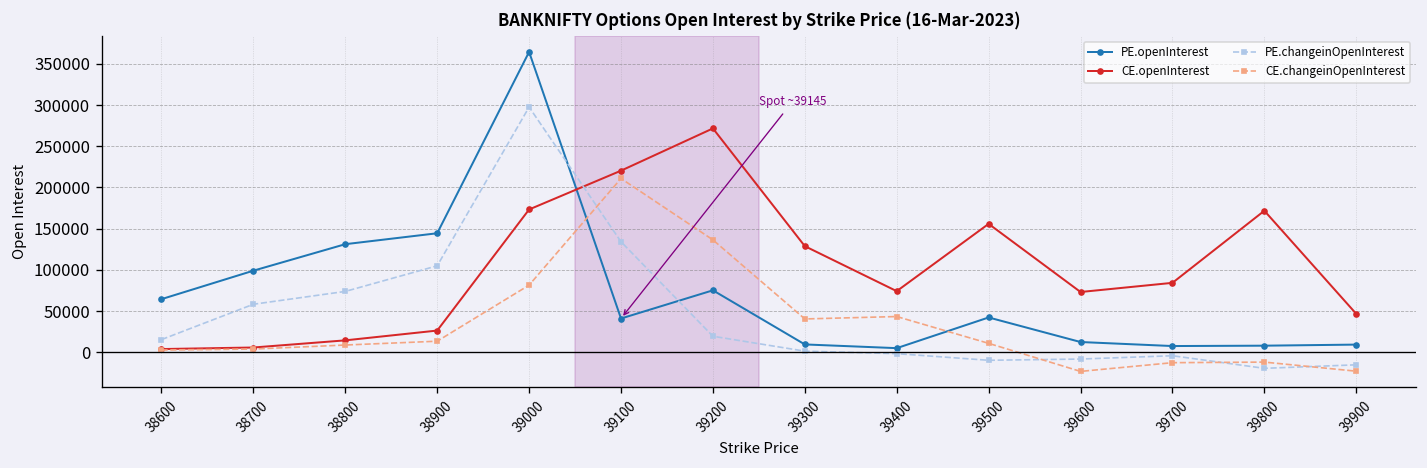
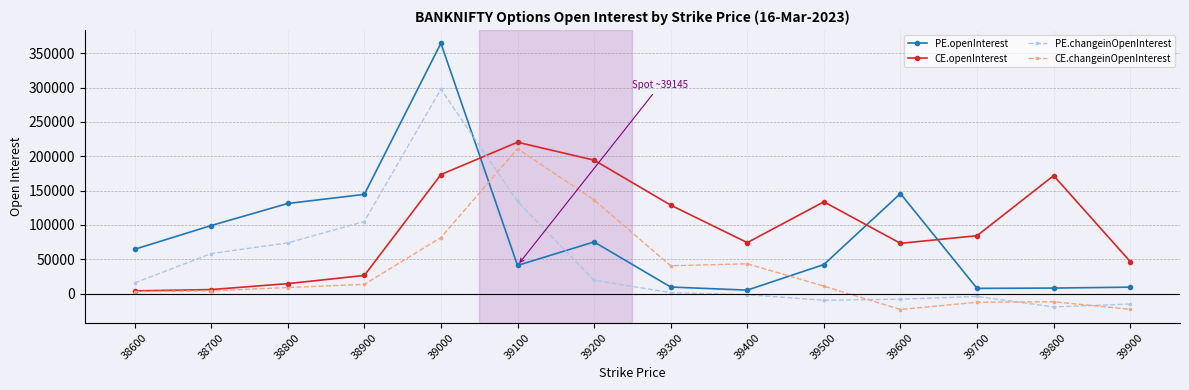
  {
    "PE.openInterest": {
      "38600": 60000,
      "38700": 100000,
      "38800": 130000,
      "38900": 140000,
      "39000": 360000,
      "39100": 40000,
      "39300": 10000,
      "39400": 10000,
      "39500": 40000,
-     "39600": 10000,
+     "39600": 150000,
      "39700": 10000,
      "39800": 10000,
      "39900": 10000
    },
    "CE.openInterest": {
      "38800": 10000,
      "38900": 30000,
      "39000": 170000,
      "39100": 220000,
-     "39200": 270000,
+     "39200": 190000,
      "39400": 70000,
-     "39500": 160000,
+     "39500": 130000,
      "39600": 70000,
      "39700": 80000,
      "39800": 170000,
      "39900": 50000
    },
    "PE.changeinOpenInterest": {
      "38600": 20000,
      "38700": 60000,
      "38800": 70000,
      "38900": 100000,
      "39000": 300000,
      "39100": 130000,
      "39200": 20000,
      "39300": 0,
      "39400": 0,
      "39500": -10000,
      "39600": -10000,
      "39700": 0,
      "39800": -20000,
      "39900": -20000
    },
    "CE.changeinOpenInterest": {
      "38800": 10000,
      "38900": 10000,
      "39000": 80000,
      "39100": 210000,
      "39300": 40000,
      "39400": 40000,
      "39500": 10000,
      "39600": -20000,
      "39700": -10000,
      "39800": -10000,
      "39900": -20000
    }
  }
